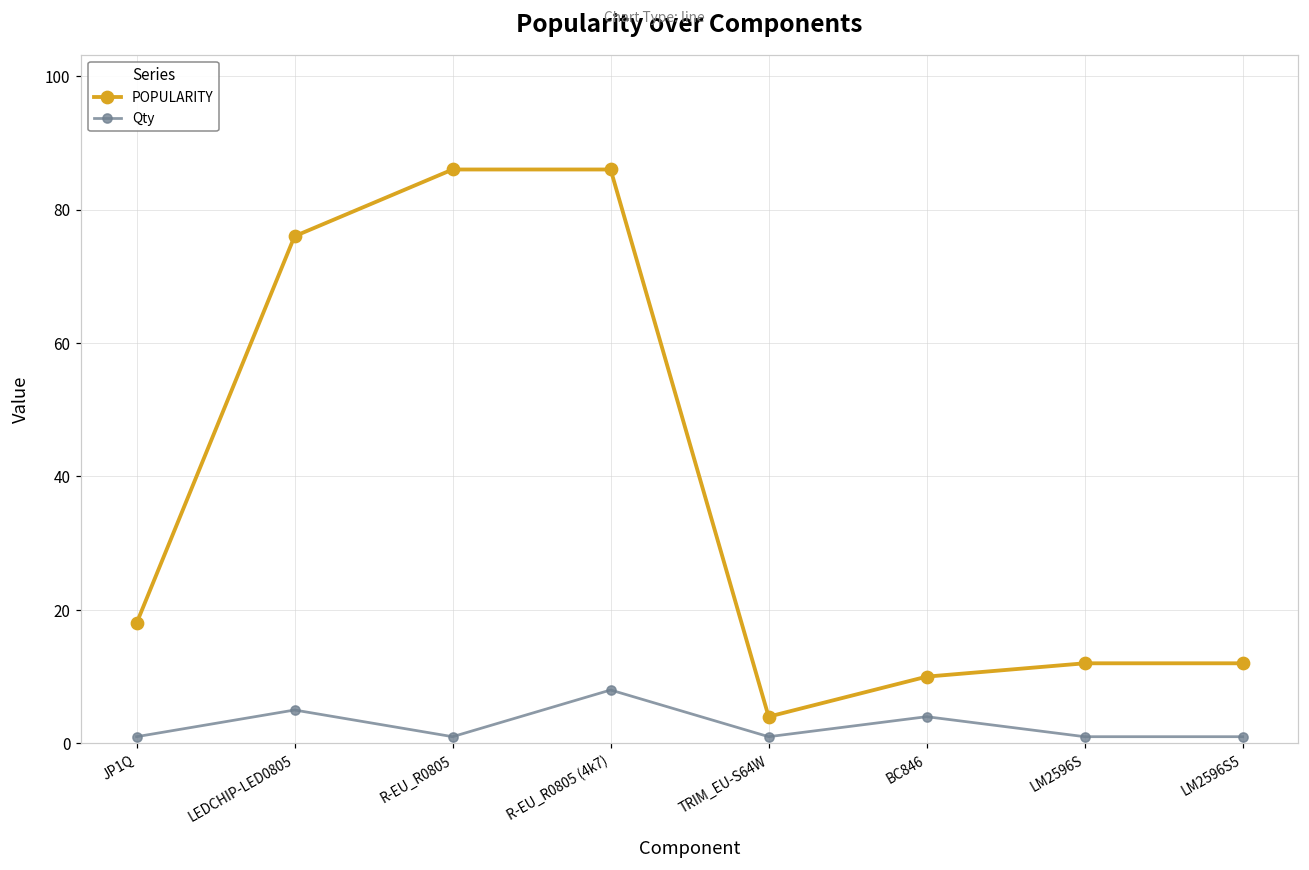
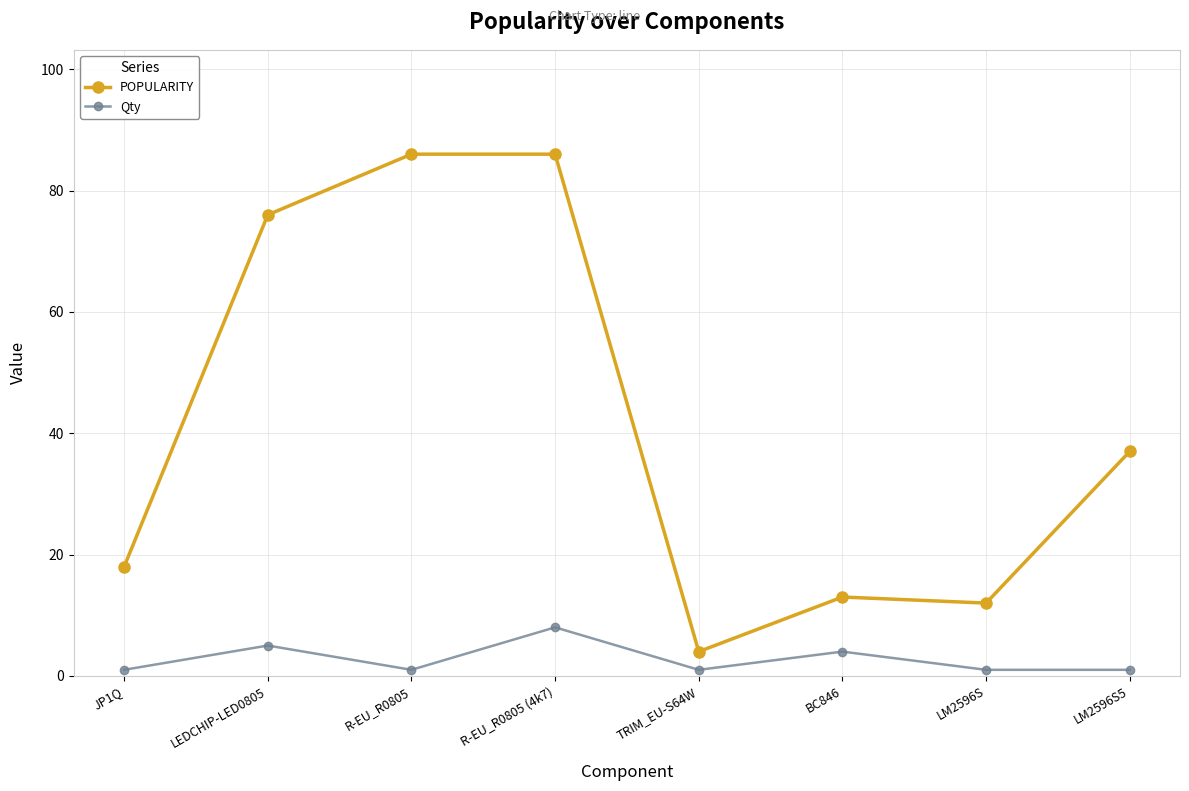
  {
    "POPULARITY": {
      "JP1Q": 18,
      "LEDCHIP-LED0805": 76,
      "R-EU_R0805": 86,
      "R-EU_R0805 (4k7)": 86,
      "TRIM_EU-S64W": 4,
-     "BC846": 10,
+     "BC846": 13,
      "LM2596S": 12,
-     "LM2596S5": 12
+     "LM2596S5": 37
    },
    "Qty": {
      "JP1Q": 1,
      "LEDCHIP-LED0805": 5,
      "R-EU_R0805": 1,
      "R-EU_R0805 (4k7)": 8,
      "TRIM_EU-S64W": 1,
      "BC846": 4,
      "LM2596S": 1,
      "LM2596S5": 1
    }
  }
